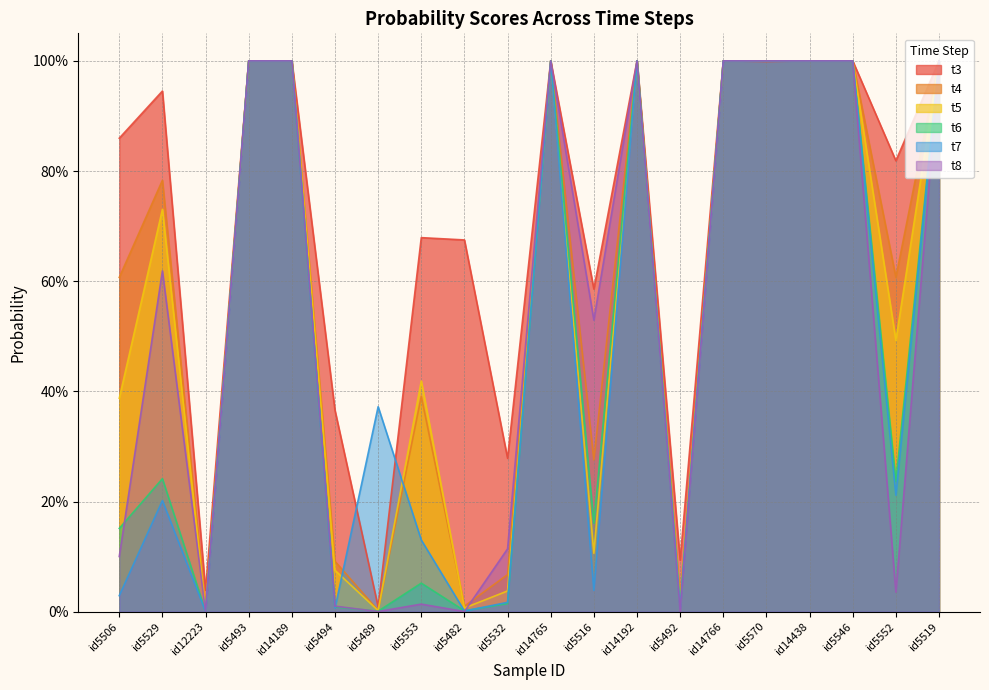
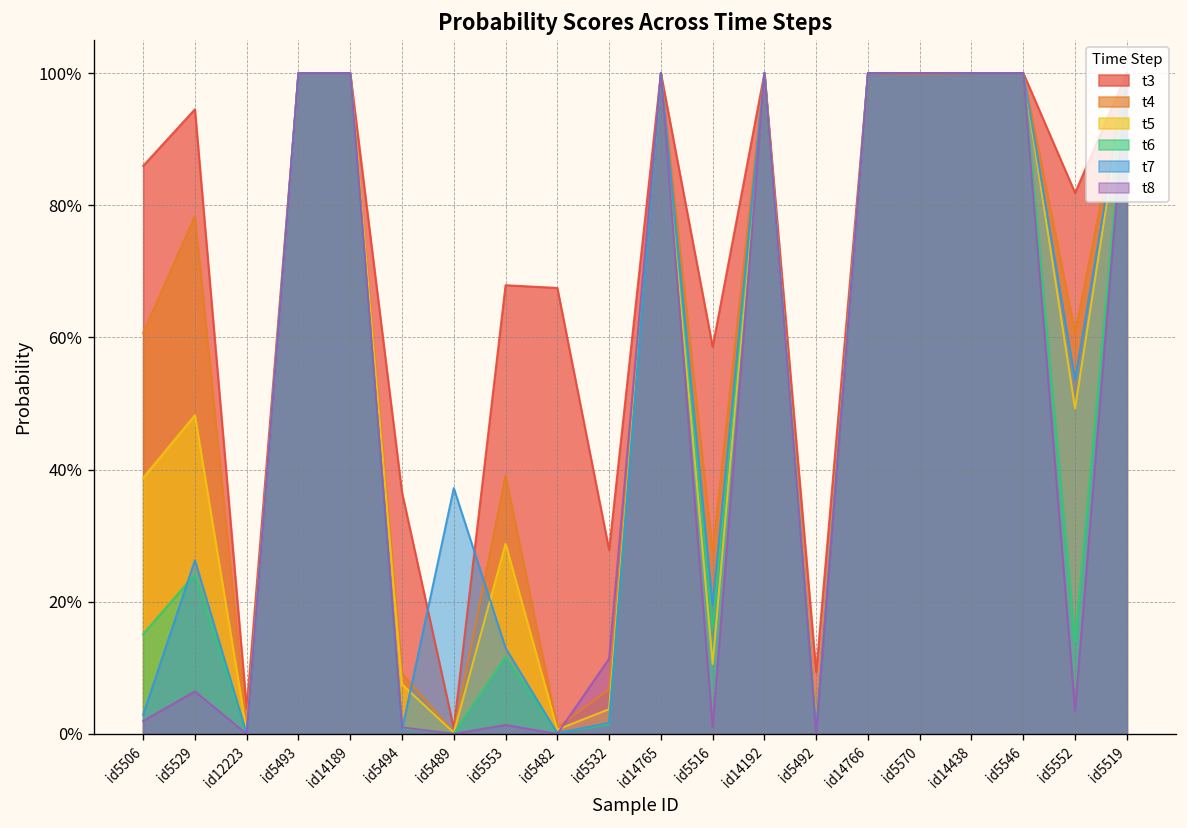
  {
    "t5": {
      "id5506": "39%",
-     "id5529": "73%",
+     "id5529": "48%",
      "id5494": "8%",
-     "id5553": "42%",
+     "id5553": "29%",
      "id5532": "4%",
      "id5516": "11%",
      "id5552": "49%"
    },
    "t6": {
      "id5506": "15%",
      "id5529": "24%",
-     "id5553": "5%",
+     "id5553": "12%",
      "id5516": "16%",
-     "id5552": "24%"
+     "id5552": "14%"
    },
    "t7": {
      "id5506": "3%",
-     "id5529": "20%",
+     "id5529": "26%",
      "id5489": "37%",
      "id5553": "13%",
-     "id5516": "4%",
-     "id5552": "21%"
+     "id5516": "20%",
+     "id5552": "54%"
    },
    "t8": {
-     "id5506": "10%",
-     "id5529": "62%",
+     "id5506": "2%",
+     "id5529": "6%",
      "id5553": "1%",
      "id5532": "11%",
-     "id5516": "53%",
+     "id5516": "1%",
      "id5492": "0%",
      "id5552": "4%"
    }
  }
